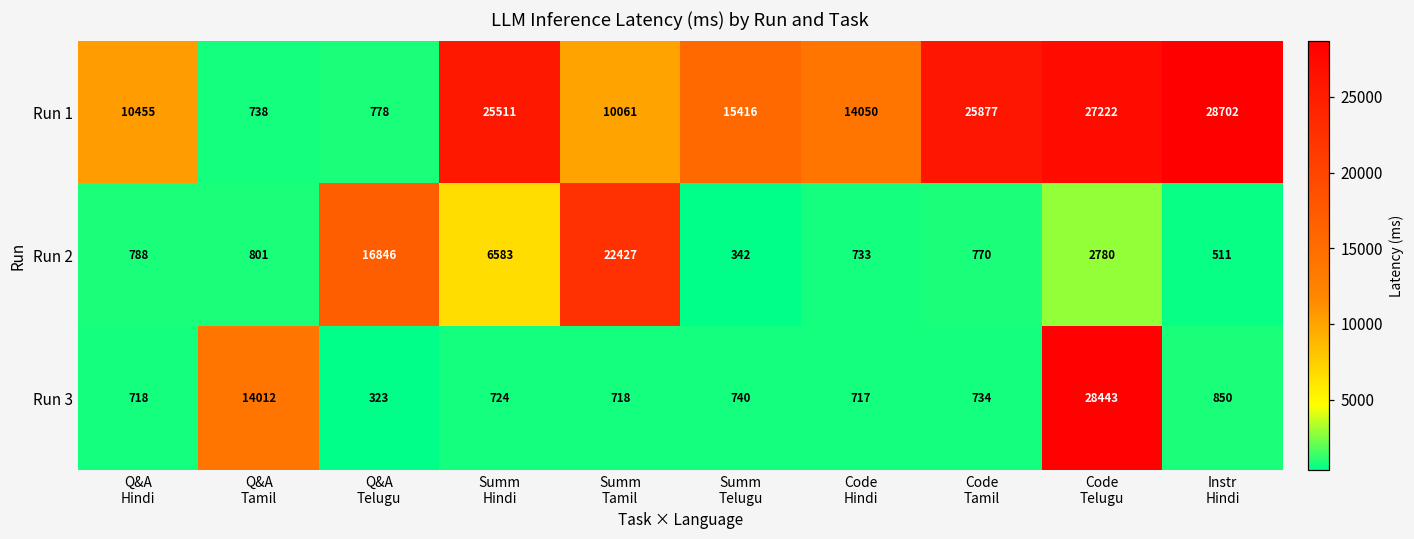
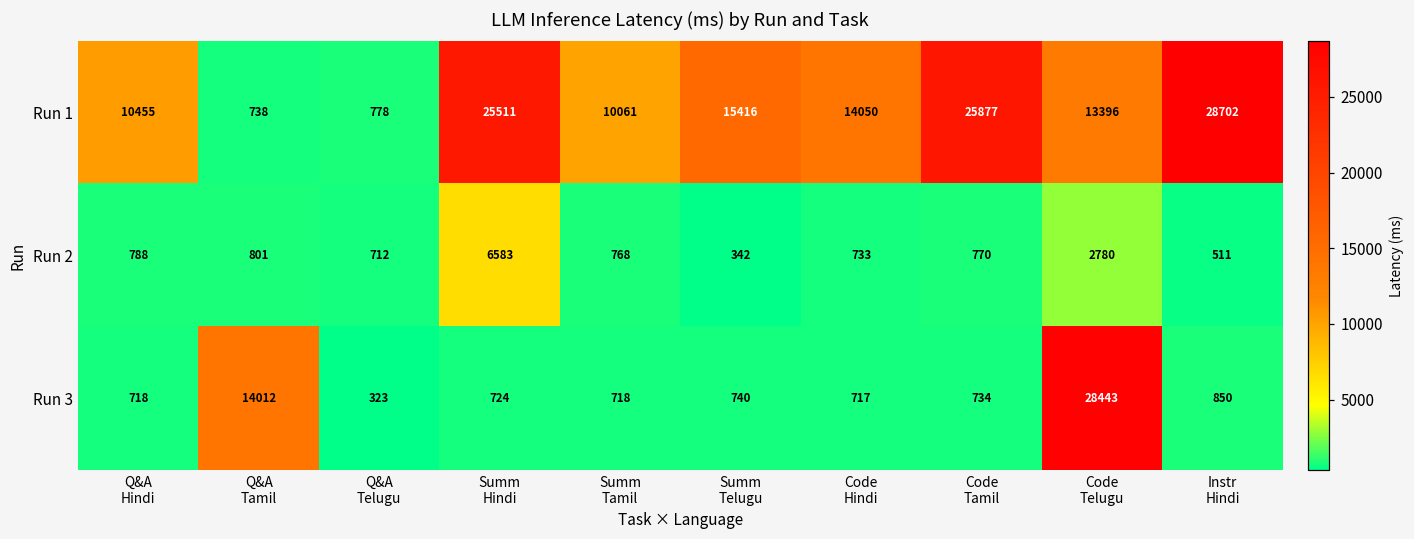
  {
    "Run 1": {
      "Q&A Hindi": 10455,
      "Q&A Tamil": 738,
      "Q&A Telugu": 778,
      "Summ Hindi": 25511,
      "Summ Tamil": 10061,
      "Summ Telugu": 15416,
      "Code Hindi": 14050,
      "Code Tamil": 25877,
-     "Code Telugu": 27222,
+     "Code Telugu": 13396,
      "Instr Hindi": 28702
    },
    "Run 2": {
      "Q&A Hindi": 788,
      "Q&A Tamil": 801,
-     "Q&A Telugu": 16846,
+     "Q&A Telugu": 712,
      "Summ Hindi": 6583,
-     "Summ Tamil": 22427,
+     "Summ Tamil": 768,
      "Summ Telugu": 342,
      "Code Hindi": 733,
      "Code Tamil": 770,
      "Code Telugu": 2780,
      "Instr Hindi": 511
    },
    "Run 3": {
      "Q&A Hindi": 718,
      "Q&A Tamil": 14012,
      "Q&A Telugu": 323,
      "Summ Hindi": 724,
      "Summ Tamil": 718,
      "Summ Telugu": 740,
      "Code Hindi": 717,
      "Code Tamil": 734,
      "Code Telugu": 28443,
      "Instr Hindi": 850
    }
  }
